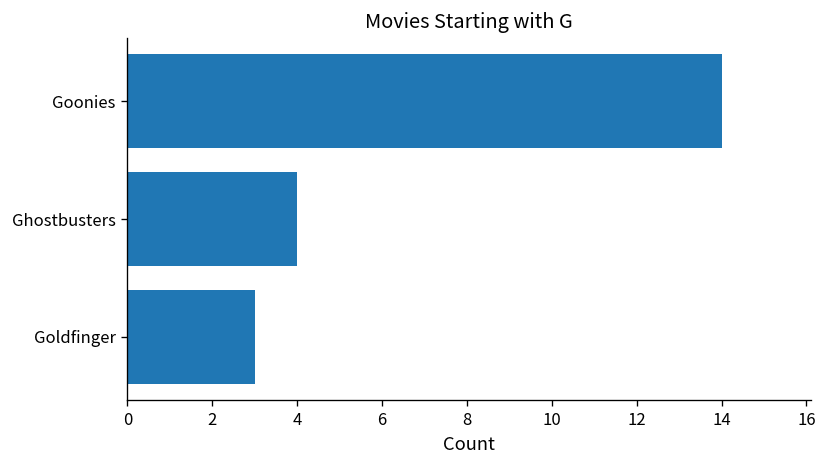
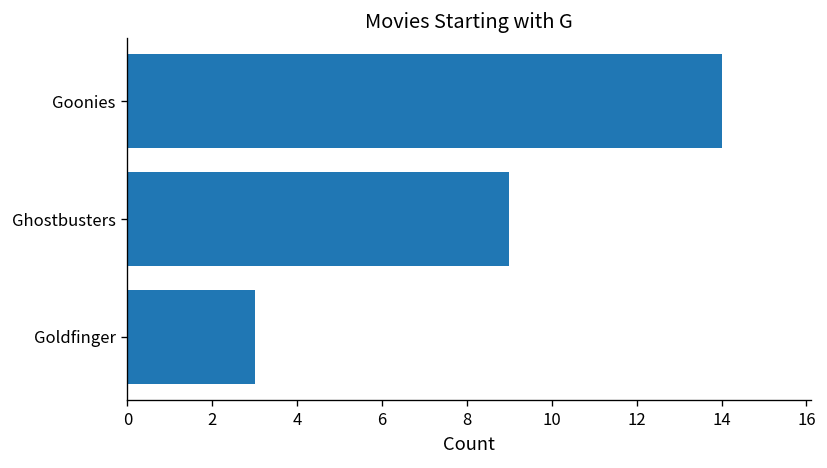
  {
    "Goonies": 14,
-   "Ghostbusters": 4,
+   "Ghostbusters": 9,
    "Goldfinger": 3
  }
